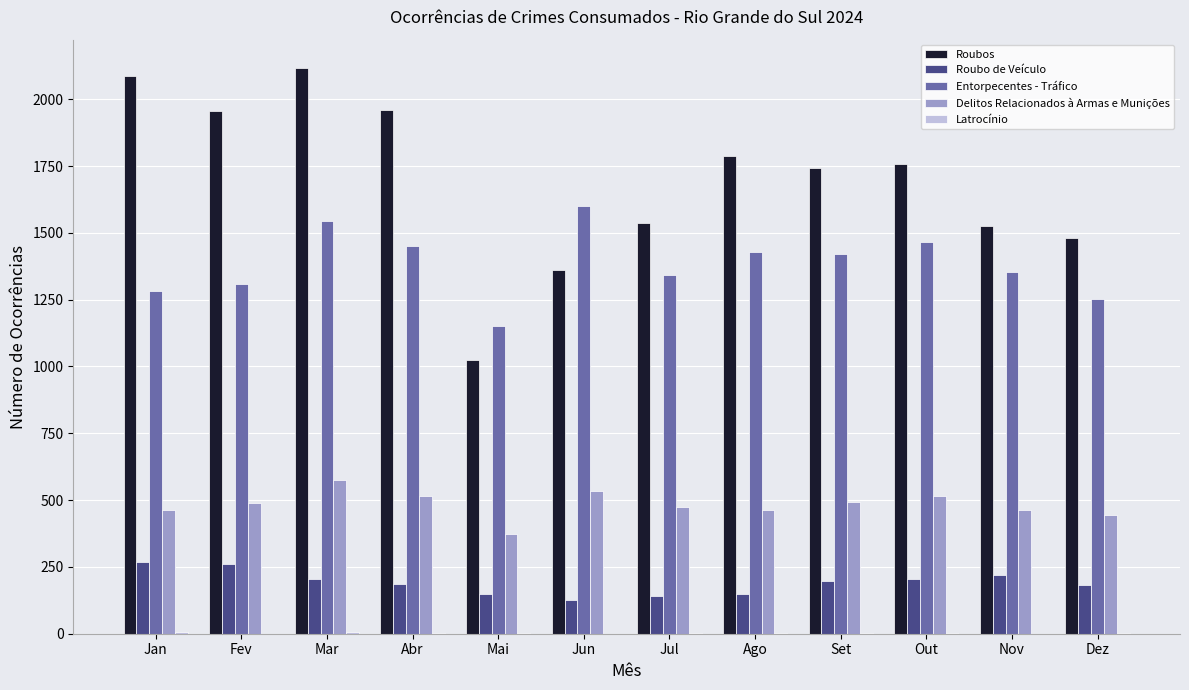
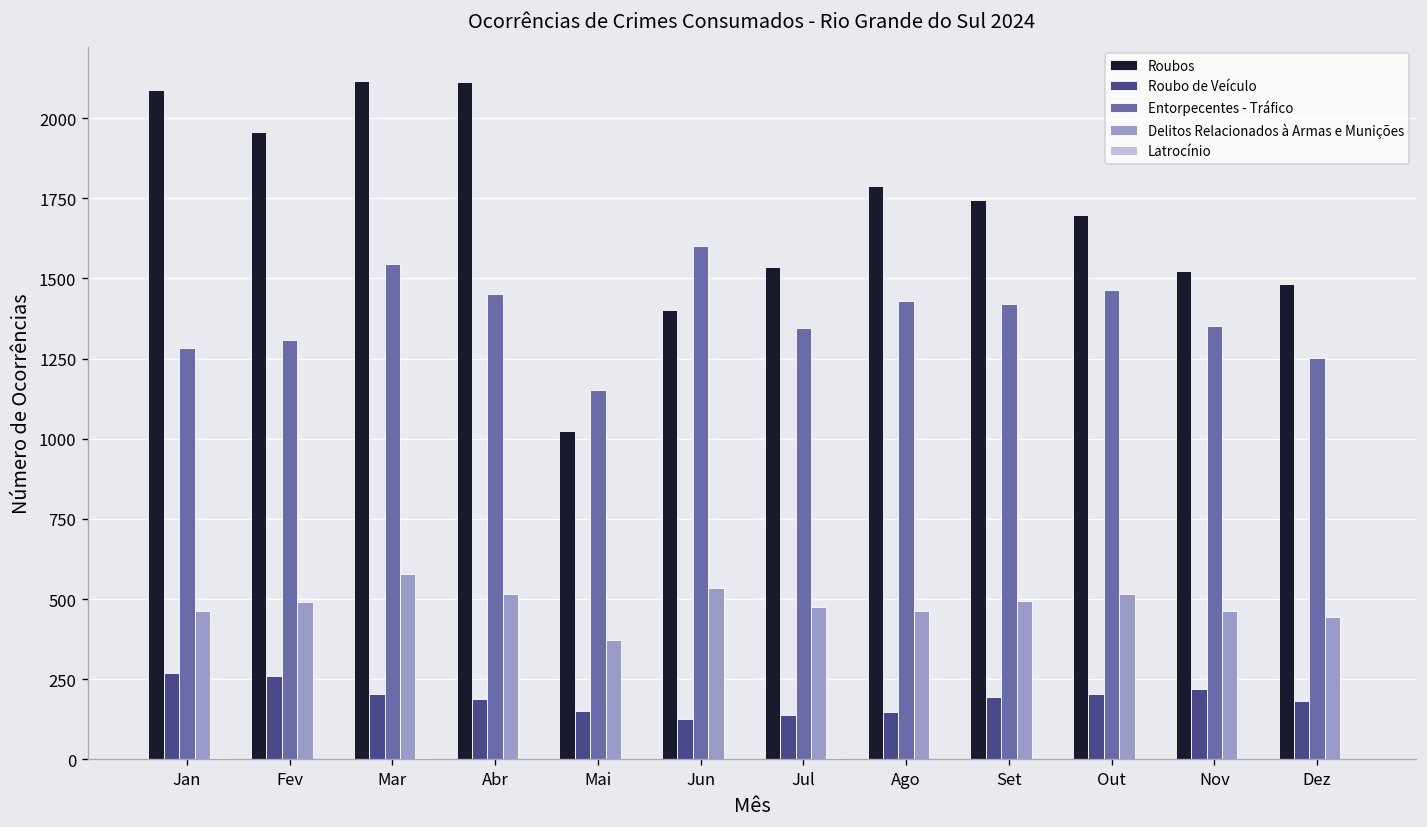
  {
    "Roubos": {
      "Jan": 2090,
      "Fev": 1960,
      "Mar": 2120,
-     "Abr": 1960,
+     "Abr": 2110,
      "Mai": 1020,
-     "Jun": 1360,
+     "Jun": 1400,
      "Jul": 1540,
      "Ago": 1790,
      "Set": 1740,
-     "Out": 1760,
+     "Out": 1700,
      "Nov": 1520,
      "Dez": 1480
    }
  }
